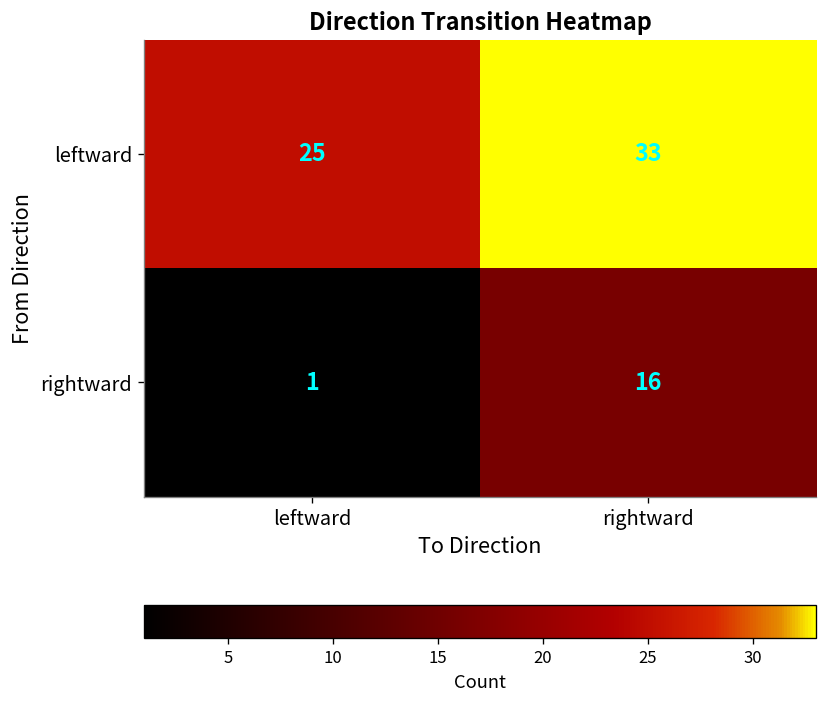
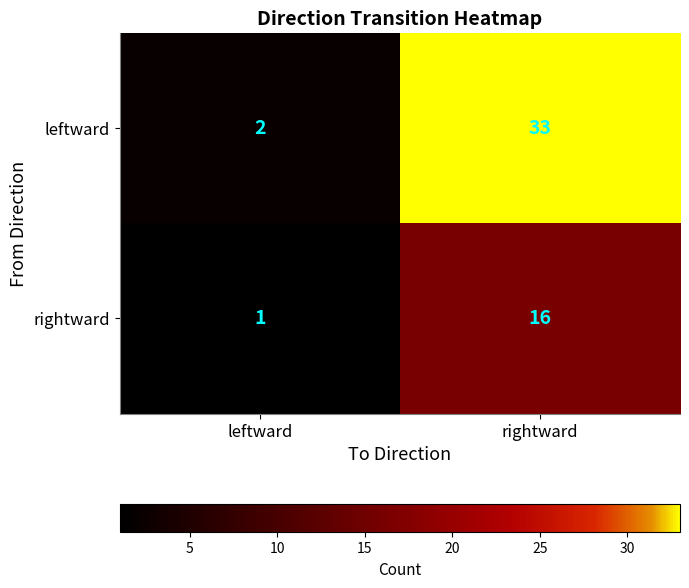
  {
    "leftward": {
-     "leftward": 25,
+     "leftward": 2,
      "rightward": 33
    },
    "rightward": {
      "leftward": 1,
      "rightward": 16
    }
  }
